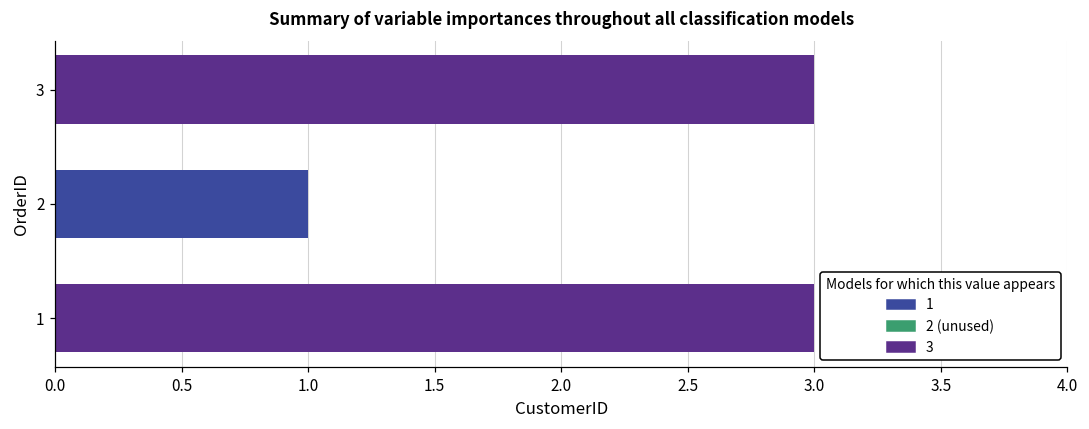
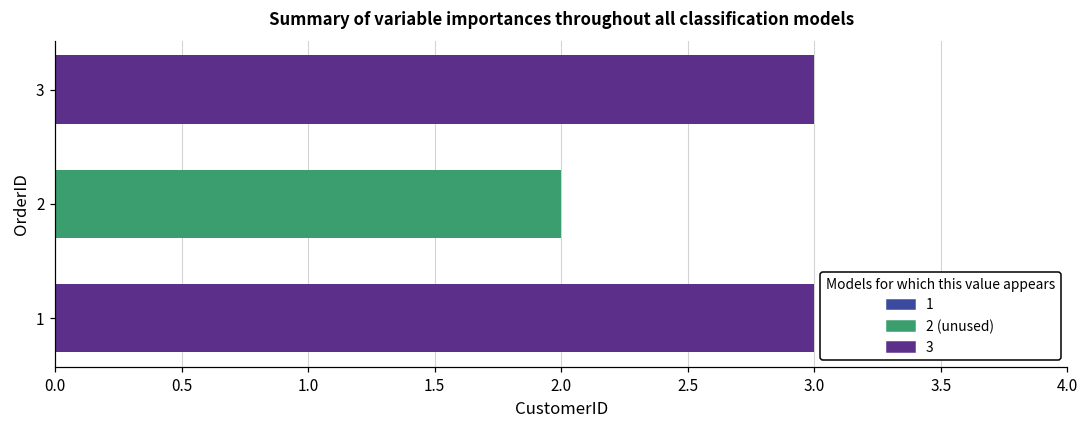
  {
    "3": 3,
-   "2": 1,
+   "2": 2,
    "1": 3
  }
